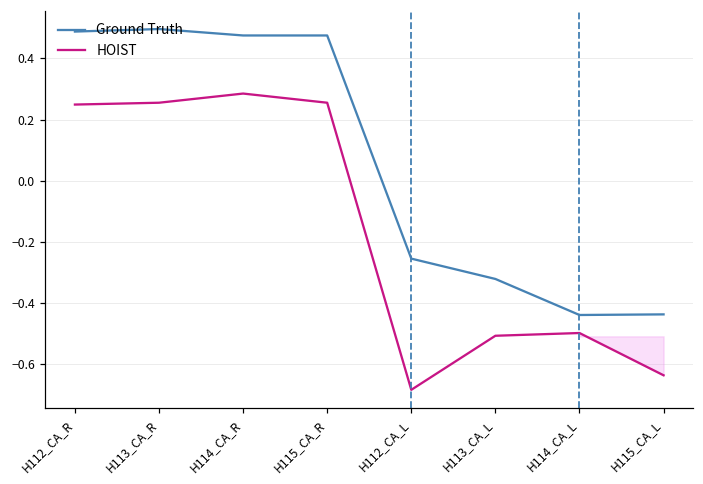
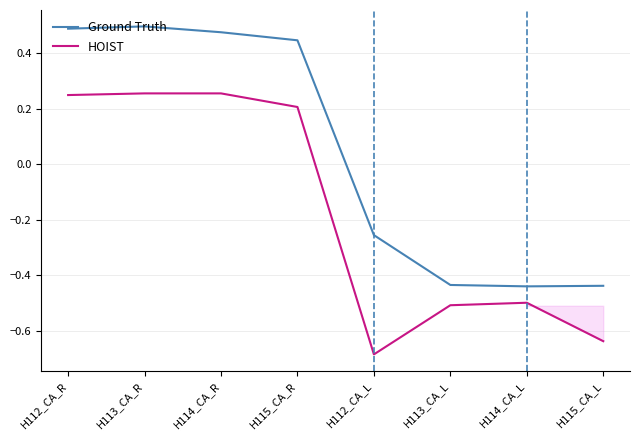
  {
    "Ground Truth": {
      "H112_CA_R": 0.49,
      "H113_CA_R": 0.50,
      "H114_CA_R": 0.48,
-     "H115_CA_R": 0.48,
+     "H115_CA_R": 0.45,
      "H112_CA_L": -0.26,
-     "H113_CA_L": -0.32,
+     "H113_CA_L": -0.44,
      "H114_CA_L": -0.44,
      "H115_CA_L": -0.44
    },
    "HOIST": {
      "H112_CA_R": 0.25,
      "H113_CA_R": 0.26,
-     "H114_CA_R": 0.29,
-     "H115_CA_R": 0.26,
+     "H114_CA_R": 0.26,
+     "H115_CA_R": 0.21,
      "H112_CA_L": -0.69,
      "H113_CA_L": -0.51,
      "H115_CA_L": -0.64
    }
  }
